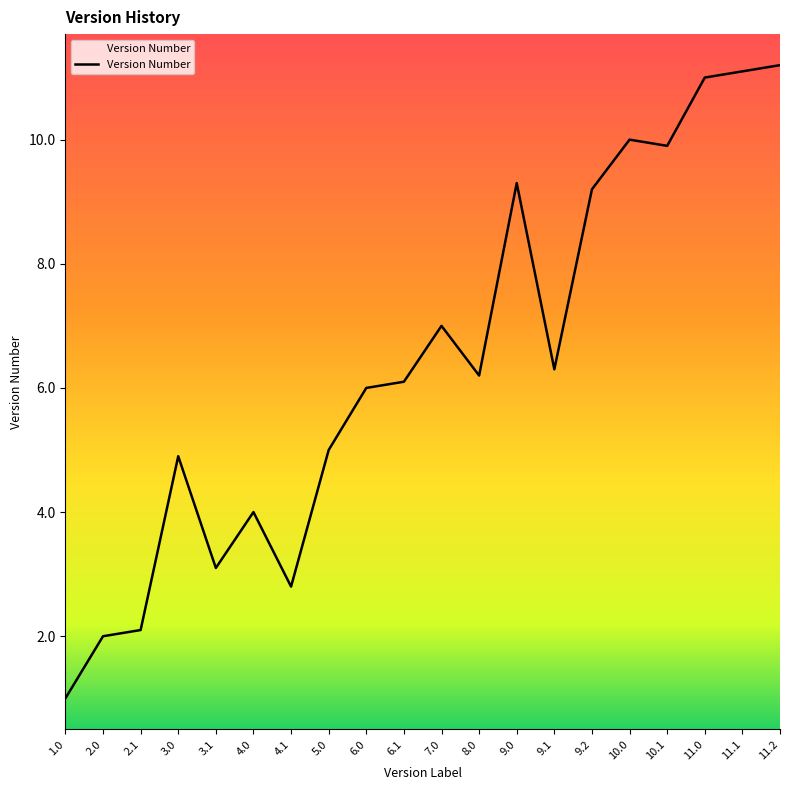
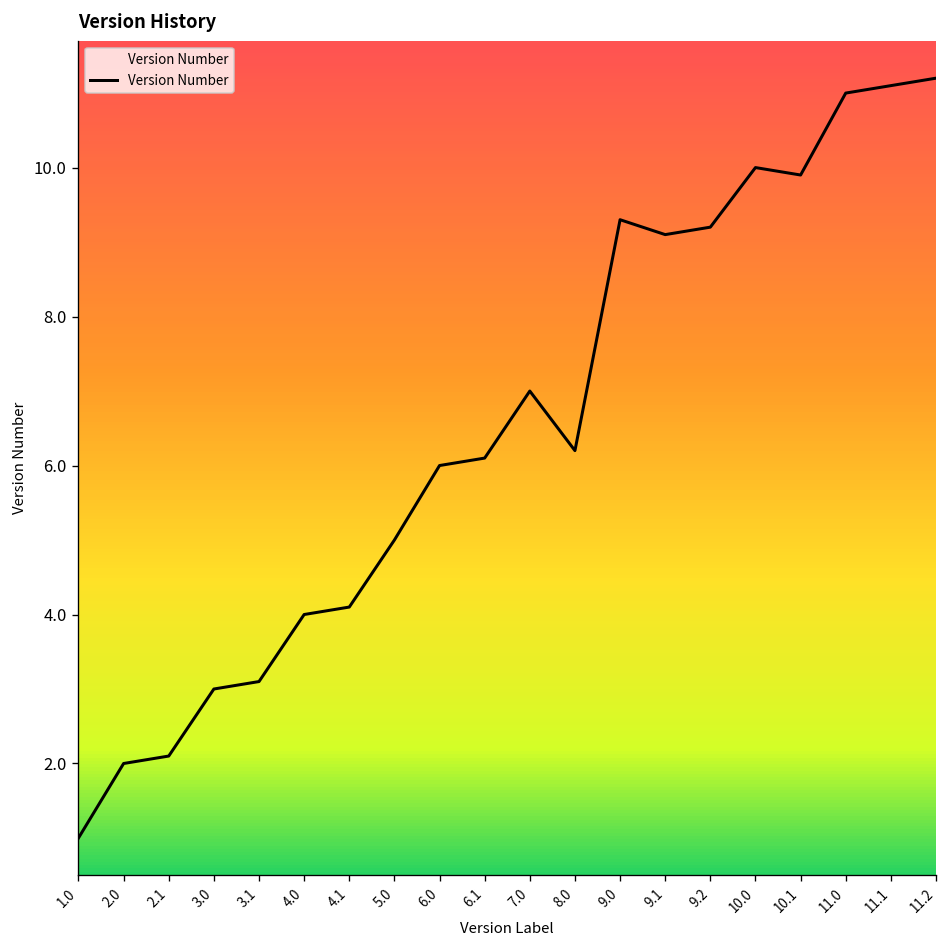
  {
    "1.0": 1.0,
    "2.0": 2.0,
    "2.1": 2.1,
-   "3.0": 4.9,
+   "3.0": 3.0,
    "3.1": 3.1,
    "4.0": 4.0,
-   "4.1": 2.8,
+   "4.1": 4.1,
    "5.0": 5.0,
    "6.0": 6.0,
    "6.1": 6.1,
    "7.0": 7.0,
    "8.0": 6.2,
    "9.0": 9.3,
-   "9.1": 6.3,
+   "9.1": 9.1,
    "9.2": 9.2,
    "10.0": 10.0,
    "10.1": 9.9,
    "11.0": 11.0,
    "11.1": 11.1,
    "11.2": 11.2
  }
